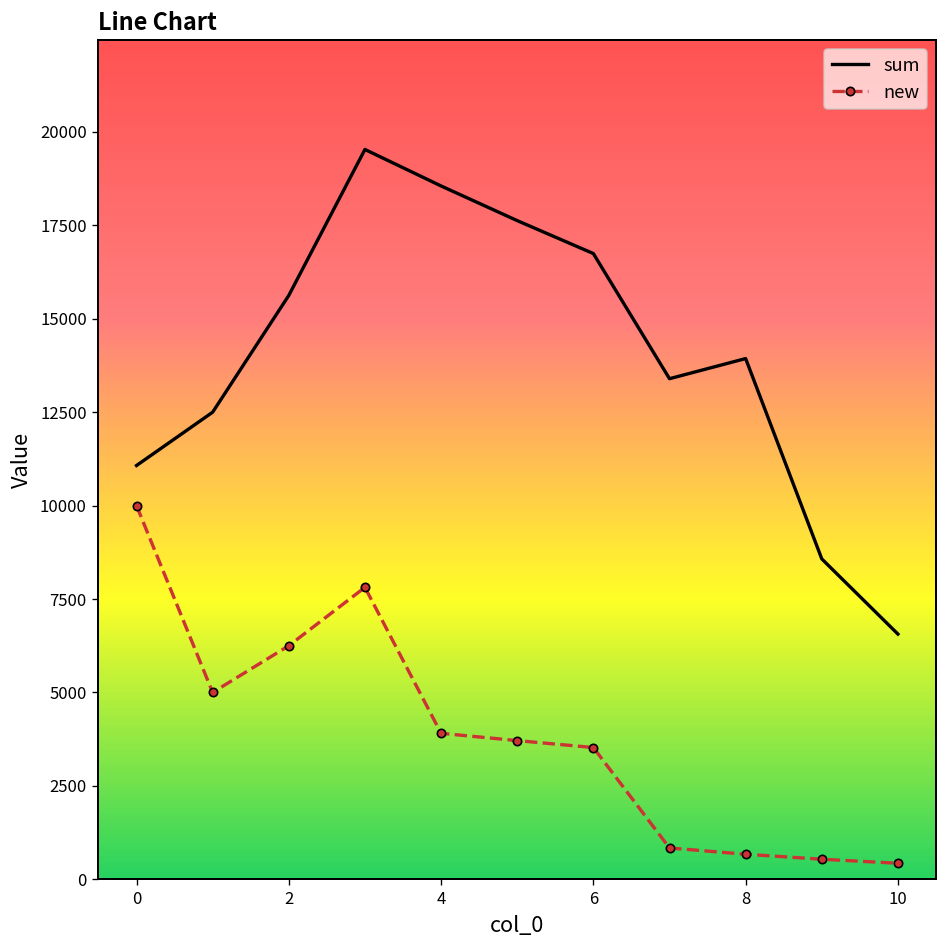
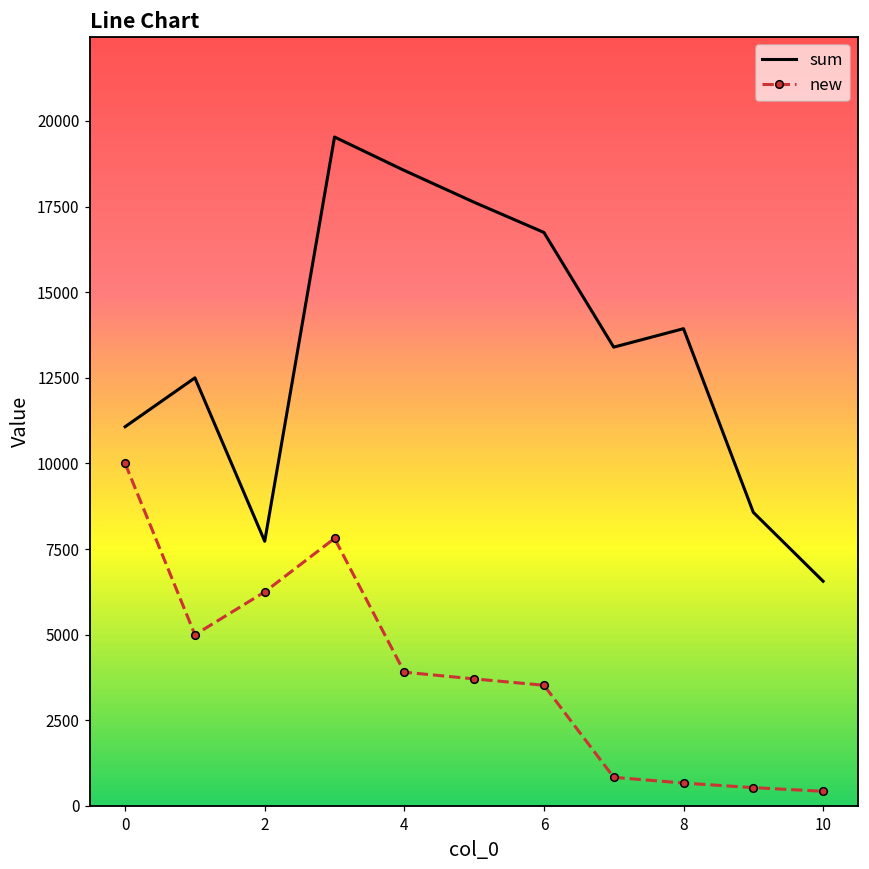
  {
    "sum": {
      "0": 11100,
-     "2": 15600,
+     "2": 7700,
      "4": 18600,
      "6": 16700,
      "8": 13900,
      "10": 6600
    },
    "new": {
      "0": 10000,
      "2": 6300,
      "4": 3900,
      "6": 3500,
      "8": 700,
      "10": 400
    }
  }
